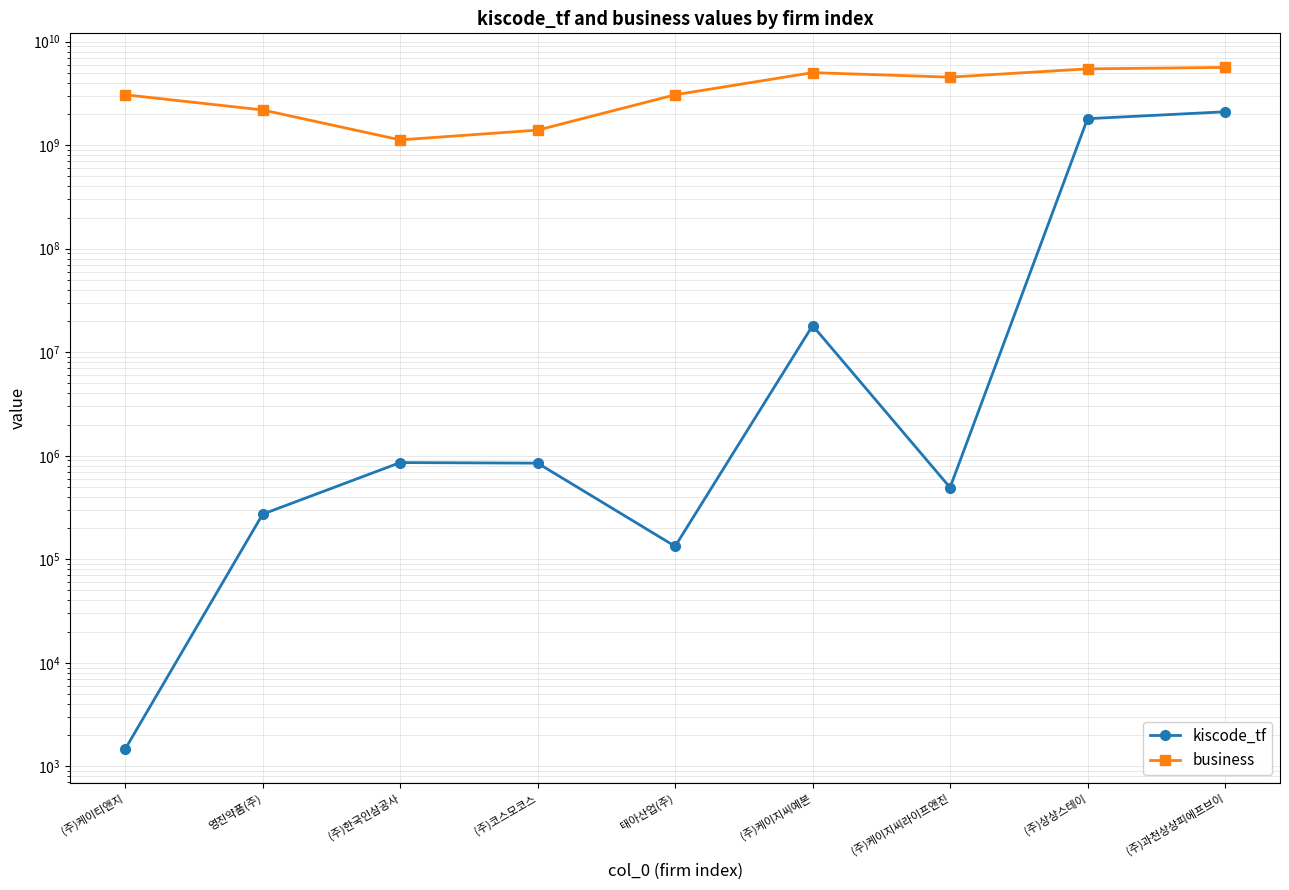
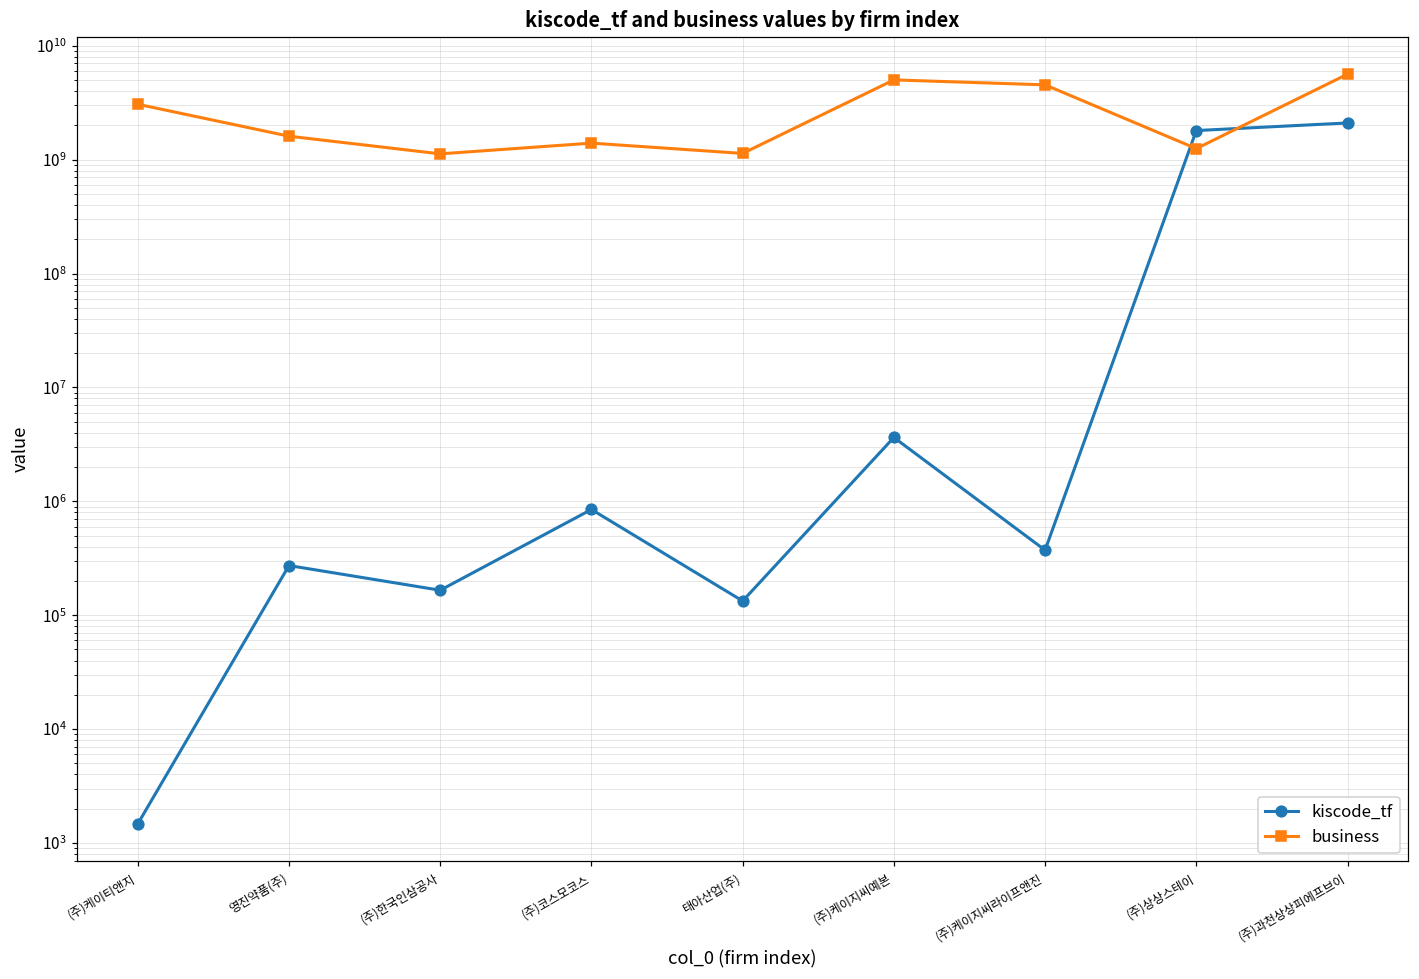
  {
    "kiscode_tf": {
      "(주)케이티앤지": 1500,
      "영진약품(주)": 270000,
-     "(주)한국인삼공사": 900000,
+     "(주)한국인삼공사": 170000,
      "(주)코스모코스": 800000,
      "태아산업(주)": 130000,
-     "(주)케이지씨예본": 18000000,
-     "(주)케이지씨라이프앤진": 500000,
+     "(주)케이지씨예본": 3600000,
+     "(주)케이지씨라이프앤진": 370000,
      "(주)상상스테이": 1800000000,
      "(주)과천상상피에프브이": 2100000000
    },
    "business": {
      "(주)케이티앤지": 3100000000,
-     "영진약품(주)": 2200000000,
+     "영진약품(주)": 1600000000,
      "(주)한국인삼공사": 1100000000,
      "(주)코스모코스": 1400000000,
-     "태아산업(주)": 3100000000,
+     "태아산업(주)": 1100000000,
      "(주)케이지씨예본": 5000000000,
      "(주)케이지씨라이프앤진": 5000000000,
-     "(주)상상스테이": 5000000000,
+     "(주)상상스테이": 1300000000,
      "(주)과천상상피에프브이": 6000000000
    }
  }
